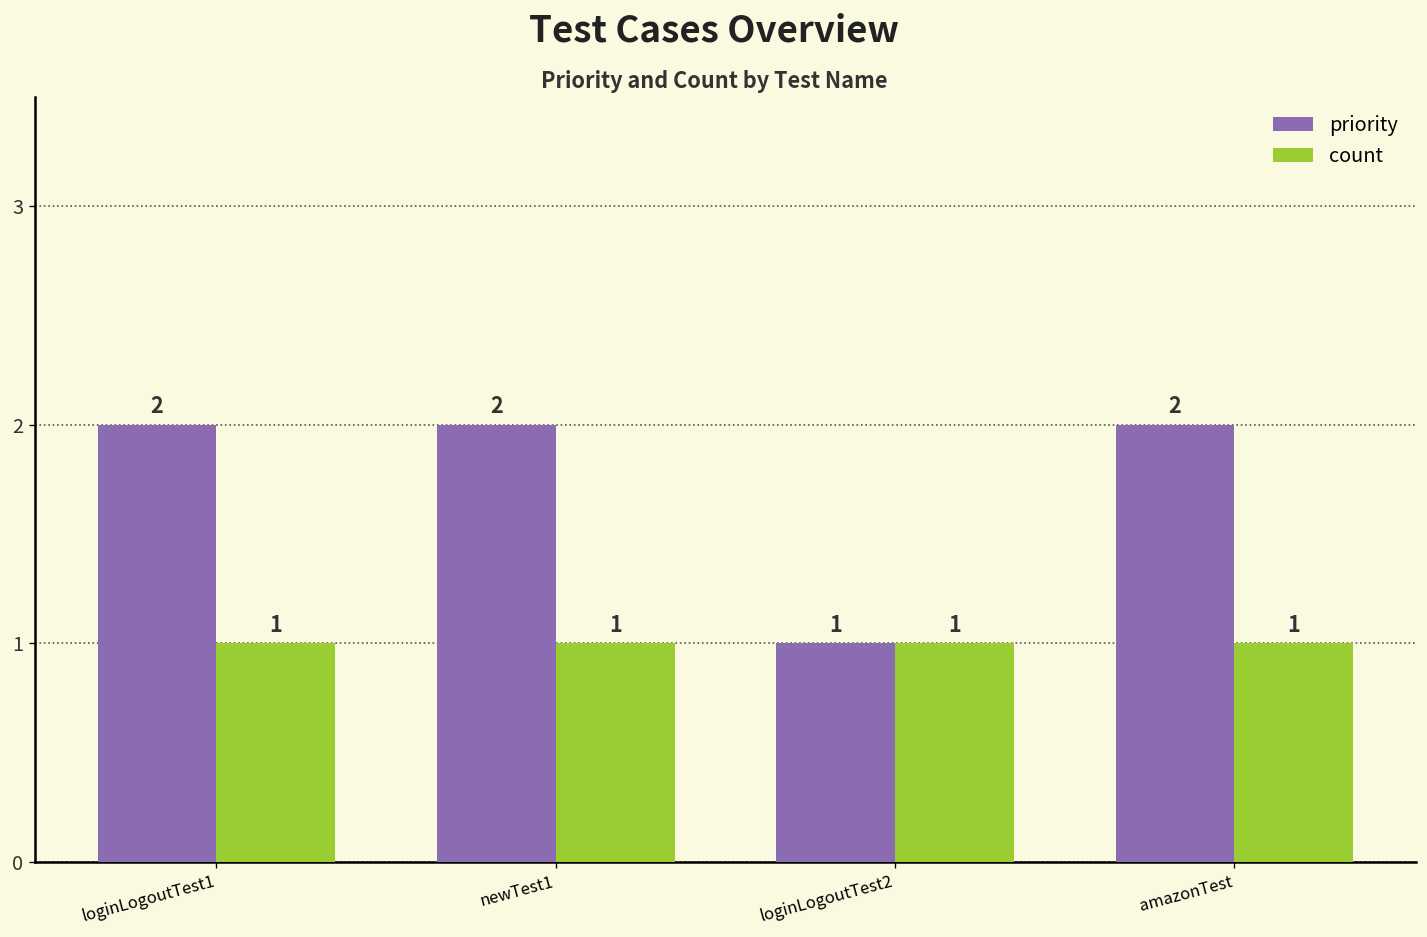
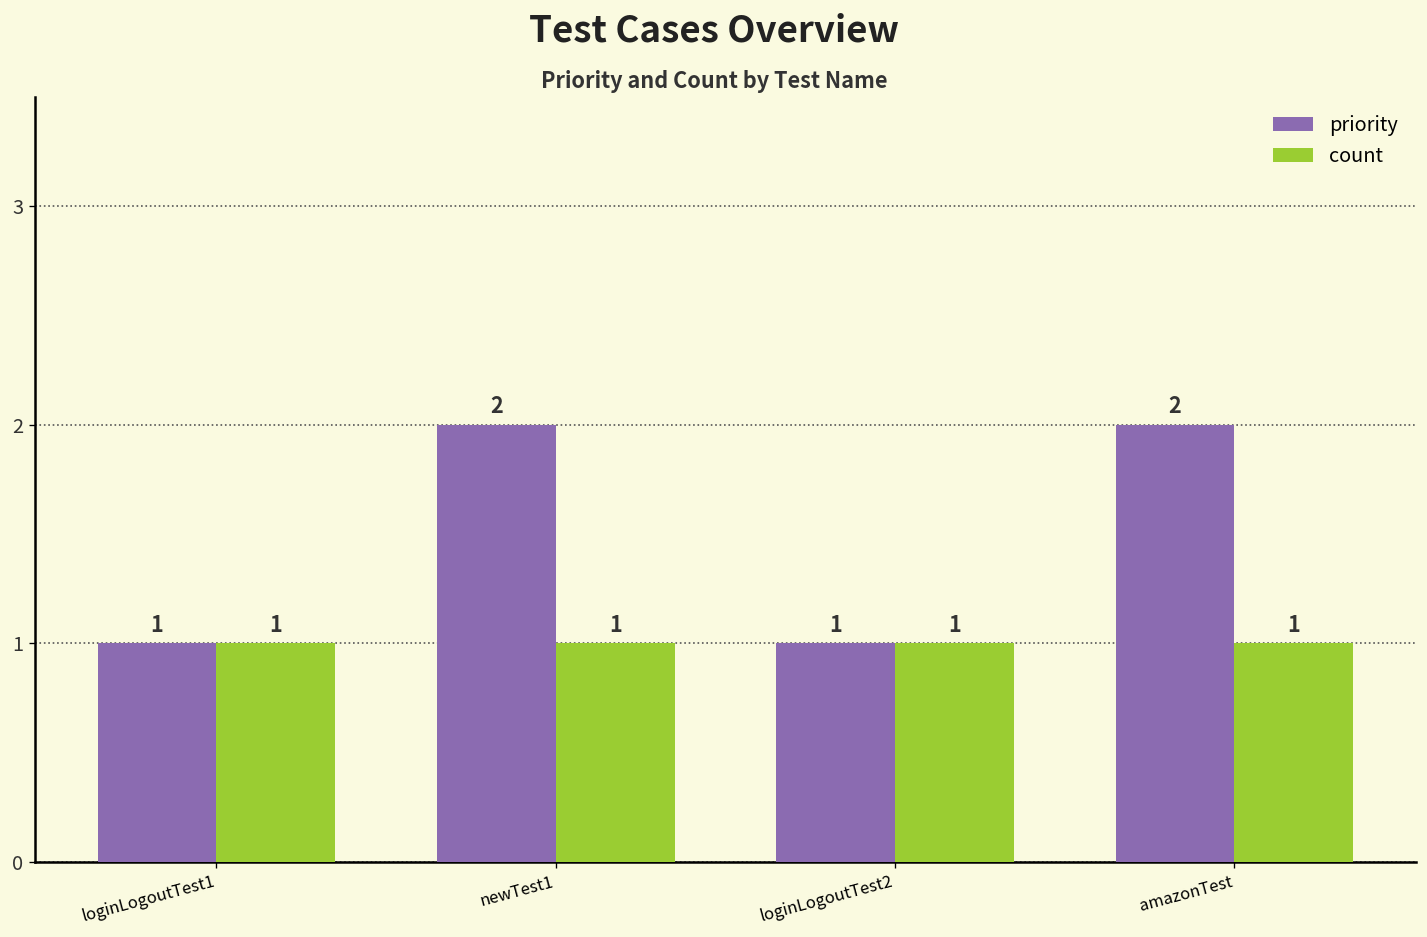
  {
    "priority": {
-     "loginLogoutTest1": 2,
+     "loginLogoutTest1": 1,
      "newTest1": 2,
      "loginLogoutTest2": 1,
      "amazonTest": 2
    },
    "count": {
      "loginLogoutTest1": 1,
      "newTest1": 1,
      "loginLogoutTest2": 1,
      "amazonTest": 1
    }
  }
